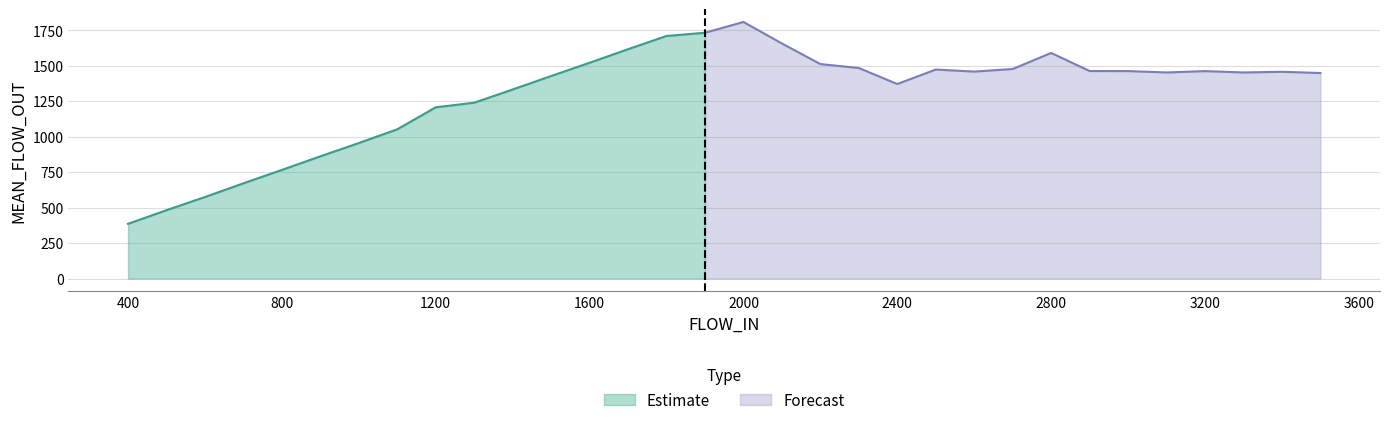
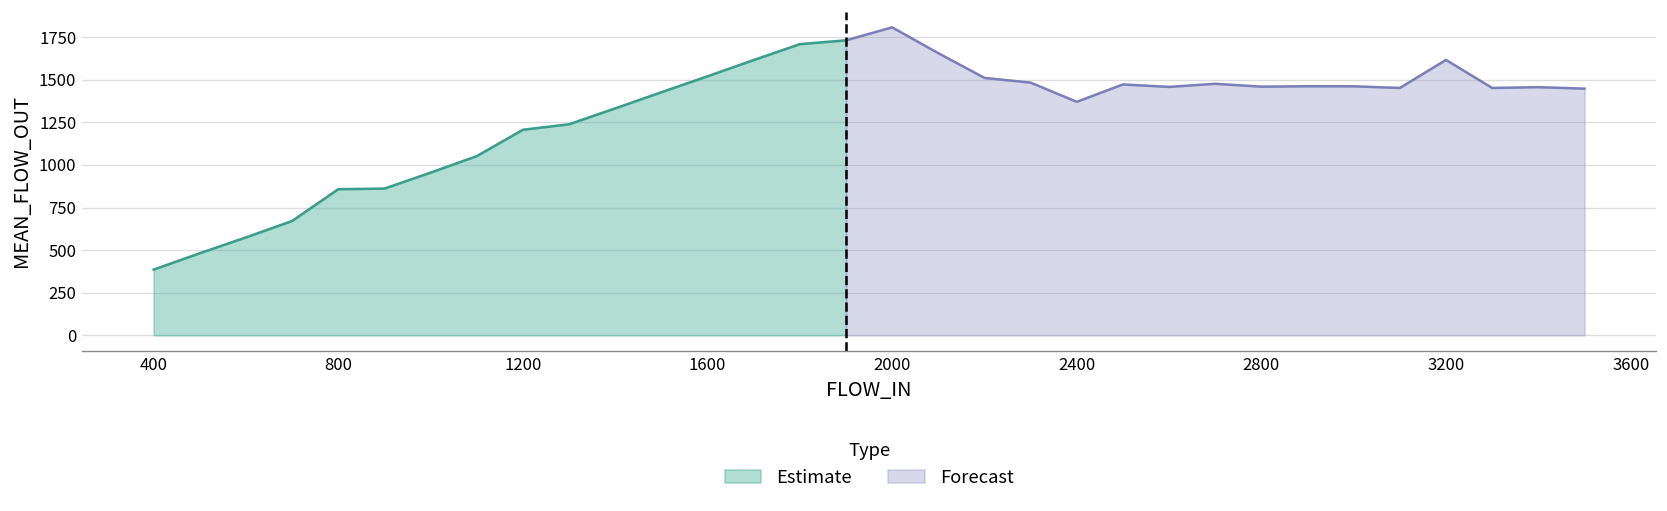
  {
    "Estimate": {
      "400": 390,
-     "800": 770,
+     "800": 860,
      "1200": 1210,
      "1600": 1520
    },
    "Forecast": {
      "2000": 1810,
      "2400": 1370,
-     "2800": 1590,
-     "3200": 1460
+     "2800": 1460,
+     "3200": 1620
    }
  }
